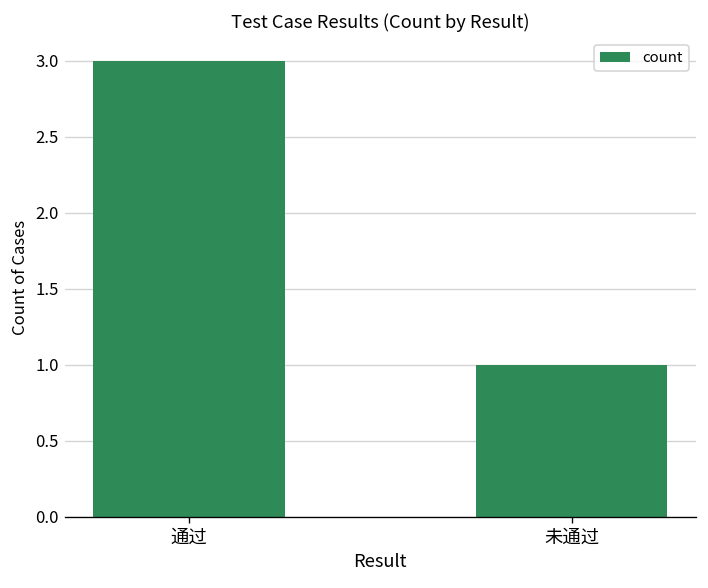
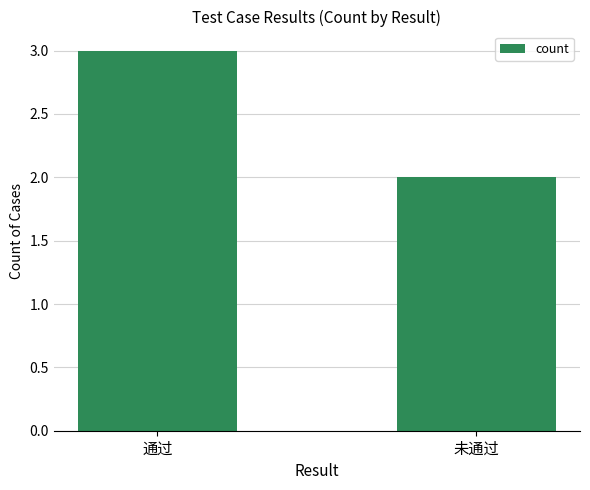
  {
    "通过": 3,
-   "未通过": 1
+   "未通过": 2
  }
